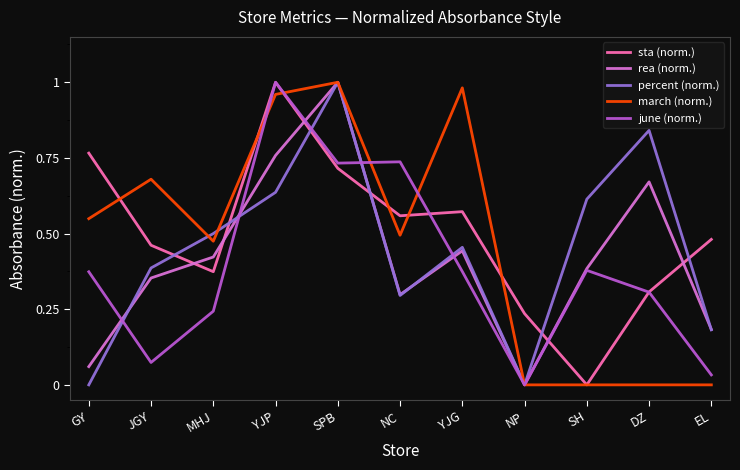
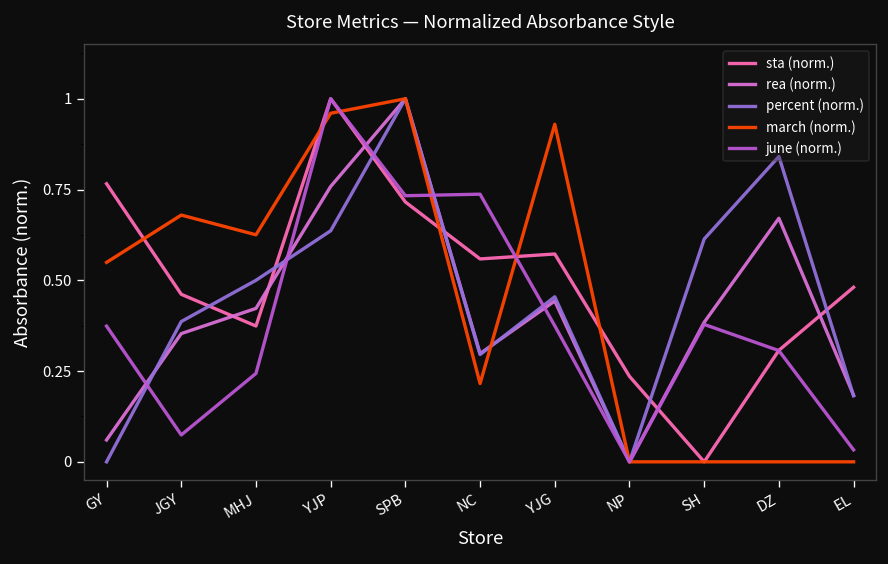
  {
    "march (norm.)": {
      "GY": 0.55,
      "JGY": 0.68,
-     "MHJ": 0.47,
+     "MHJ": 0.63,
      "YJP": 0.96,
-     "NC": 0.49,
-     "YJG": 0.98,
+     "NC": 0.22,
+     "YJG": 0.93,
      "DZ": 0.00,
      "EL": 0.00
    }
  }
